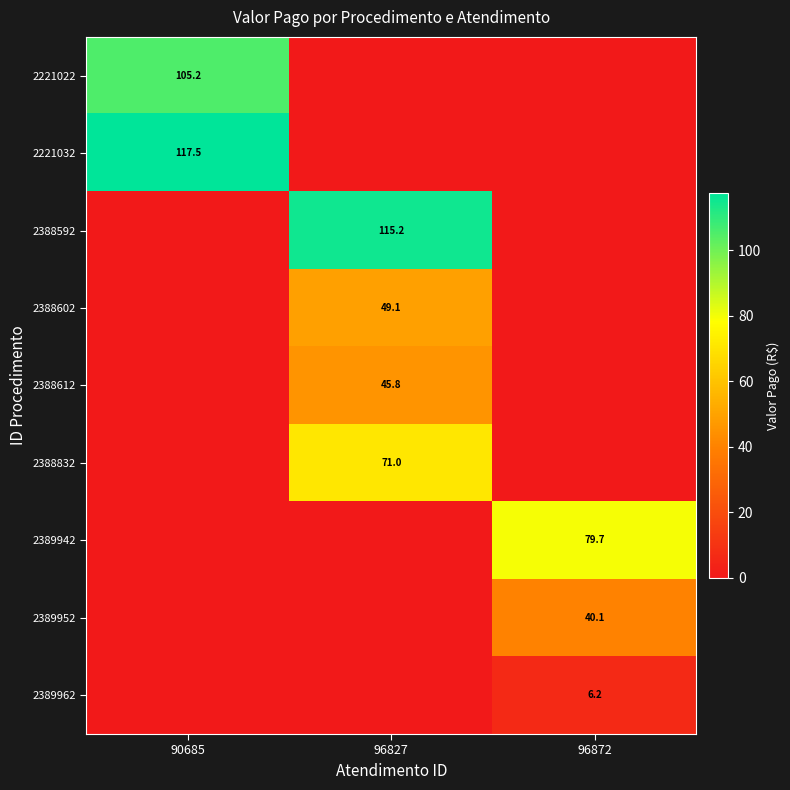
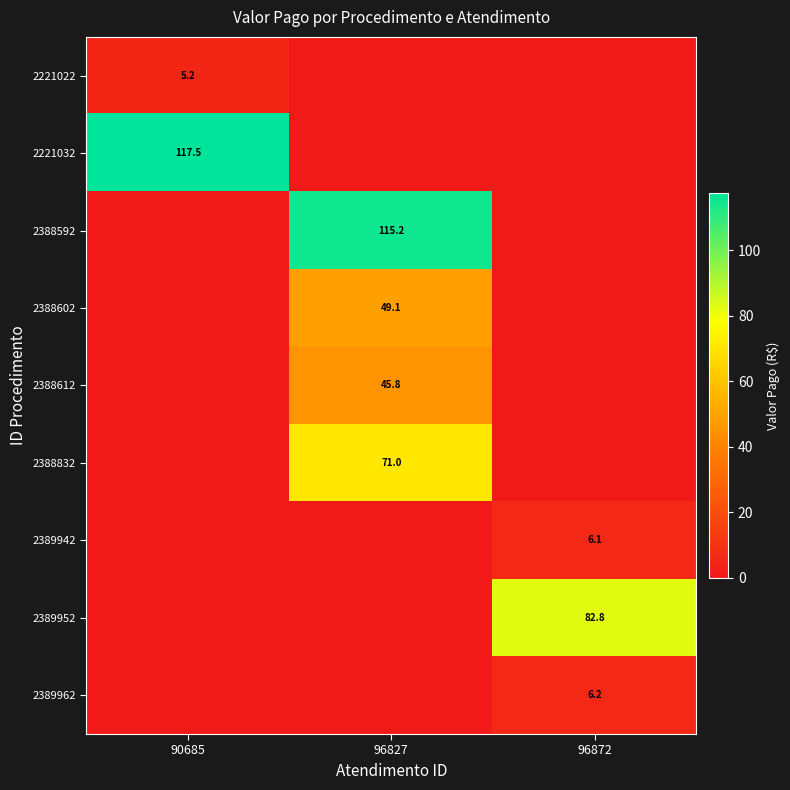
  {
    "2221022": {
-     "90685": 105.2
+     "90685": 5.2
    },
    "2221032": {
      "90685": 117.5
    },
    "2388592": {
      "96827": 115.2
    },
    "2388602": {
      "96827": 49.1
    },
    "2388612": {
      "96827": 45.8
    },
    "2388832": {
      "96827": 71.0
    },
    "2389942": {
-     "96872": 79.7
+     "96872": 6.1
    },
    "2389952": {
-     "96872": 40.1
+     "96872": 82.8
    },
    "2389962": {
      "96872": 6.2
    }
  }
